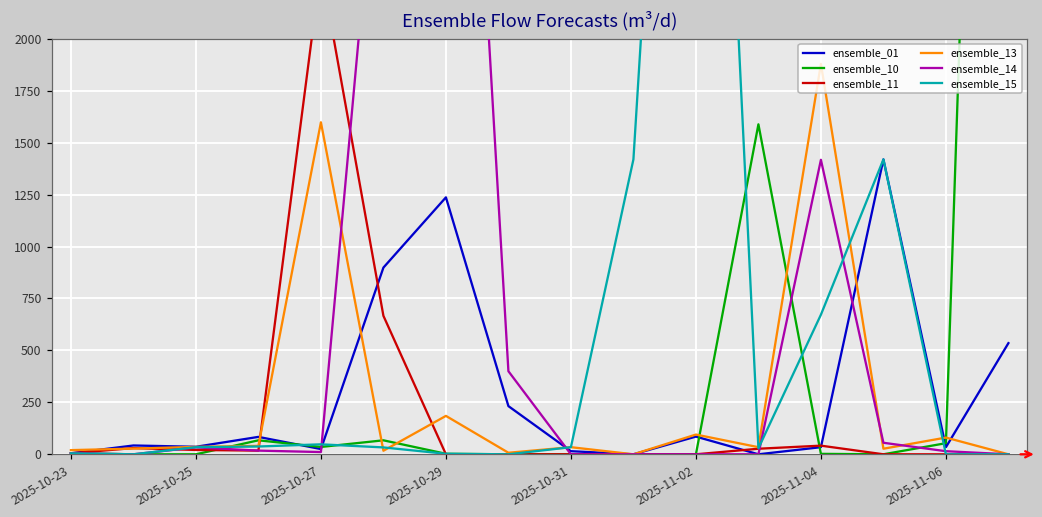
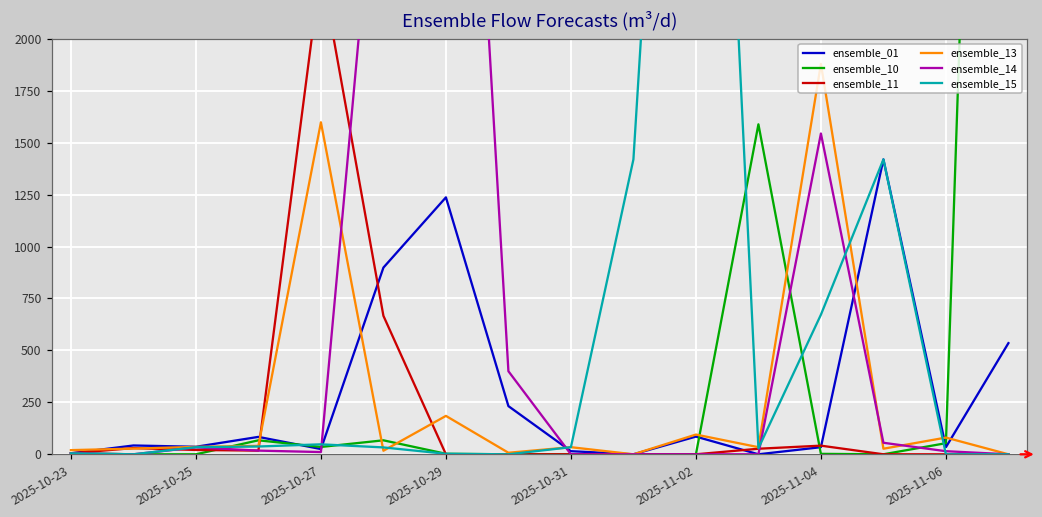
  {
    "ensemble_01": {
      "2025-10-29": 1240,
      "2025-10-31": 10,
      "2025-11-06": 30
    },
    "ensemble_10": {
      "2025-10-25": 0,
      "2025-11-04": 0,
      "2025-11-06": 50
    },
    "ensemble_13": {
      "2025-10-23": 20,
      "2025-10-27": 1600,
      "2025-10-29": 180,
      "2025-11-06": 80
    },
    "ensemble_14": {
      "2025-10-27": 10,
-     "2025-11-04": 1420,
+     "2025-11-04": 1540,
      "2025-11-06": 10
    },
    "ensemble_15": {
      "2025-11-04": 670
    }
  }
